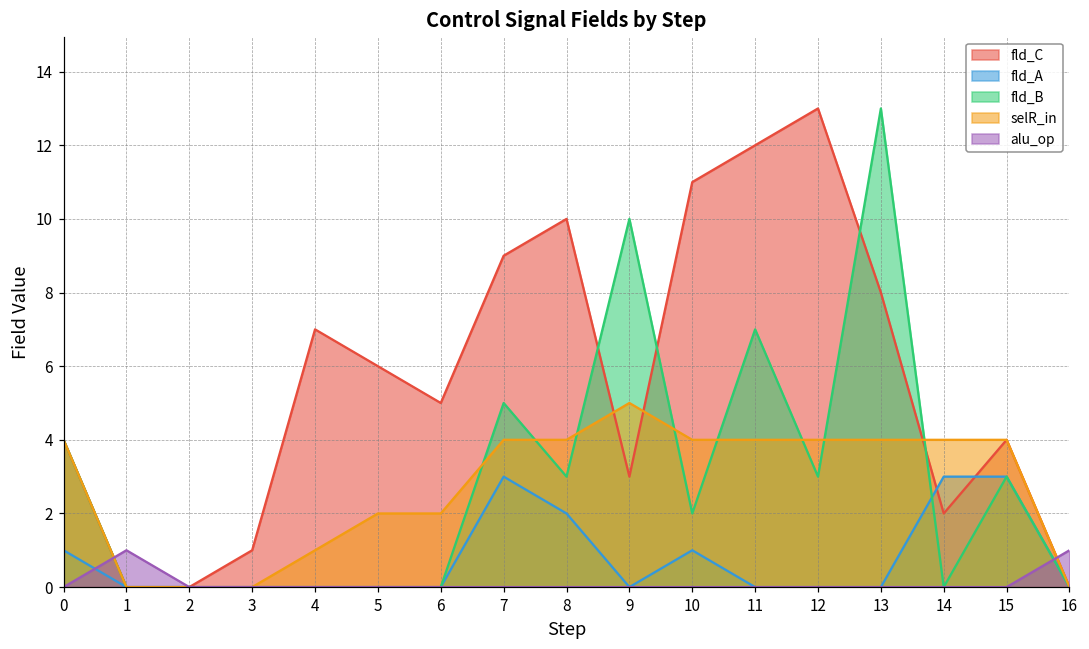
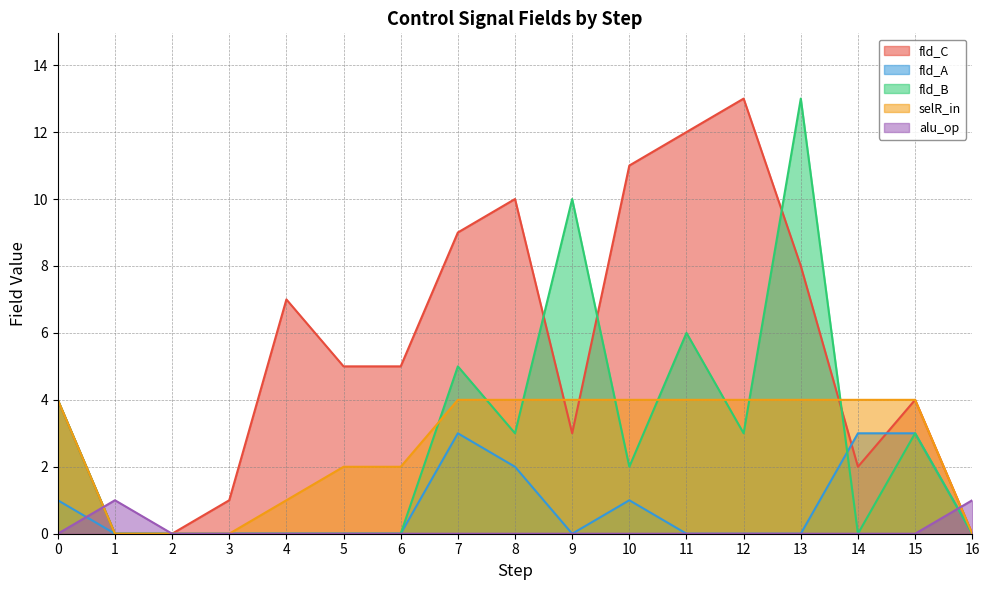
  {
    "fld_C": {
      "3": 1,
      "4": 7,
-     "5": 6,
+     "5": 5,
      "6": 5,
      "7": 9,
      "8": 10,
      "9": 3,
      "10": 11,
      "11": 12,
      "12": 13,
      "13": 8,
      "14": 2
    },
    "fld_A": {
      "0": 1,
      "7": 3,
      "8": 2,
      "10": 1,
      "14": 3
    },
    "fld_B": {
      "7": 5,
      "8": 3,
      "9": 10,
      "10": 2,
-     "11": 7,
+     "11": 6,
      "12": 3,
      "13": 13
    },
    "selR_in": {
      "4": 1,
      "5": 2,
      "6": 2,
      "7": 4,
      "8": 4,
-     "9": 5,
+     "9": 4,
      "10": 4,
      "11": 4,
      "12": 4,
      "13": 4,
      "14": 4
    },
    "alu_op": {
      "0": 0,
      "1": 1,
      "7": 0,
      "8": 0,
      "10": 0,
      "15": 0,
      "16": 1
    }
  }
